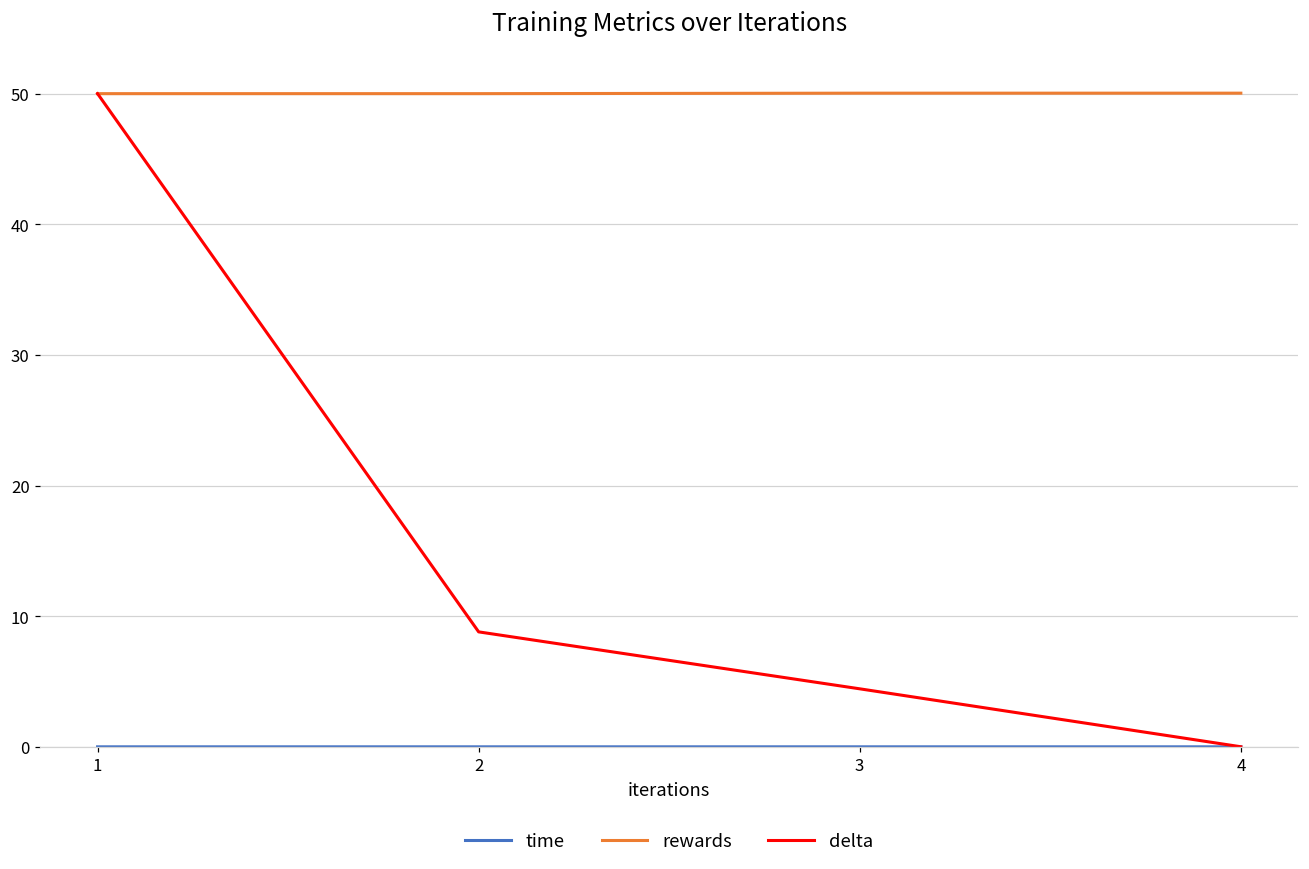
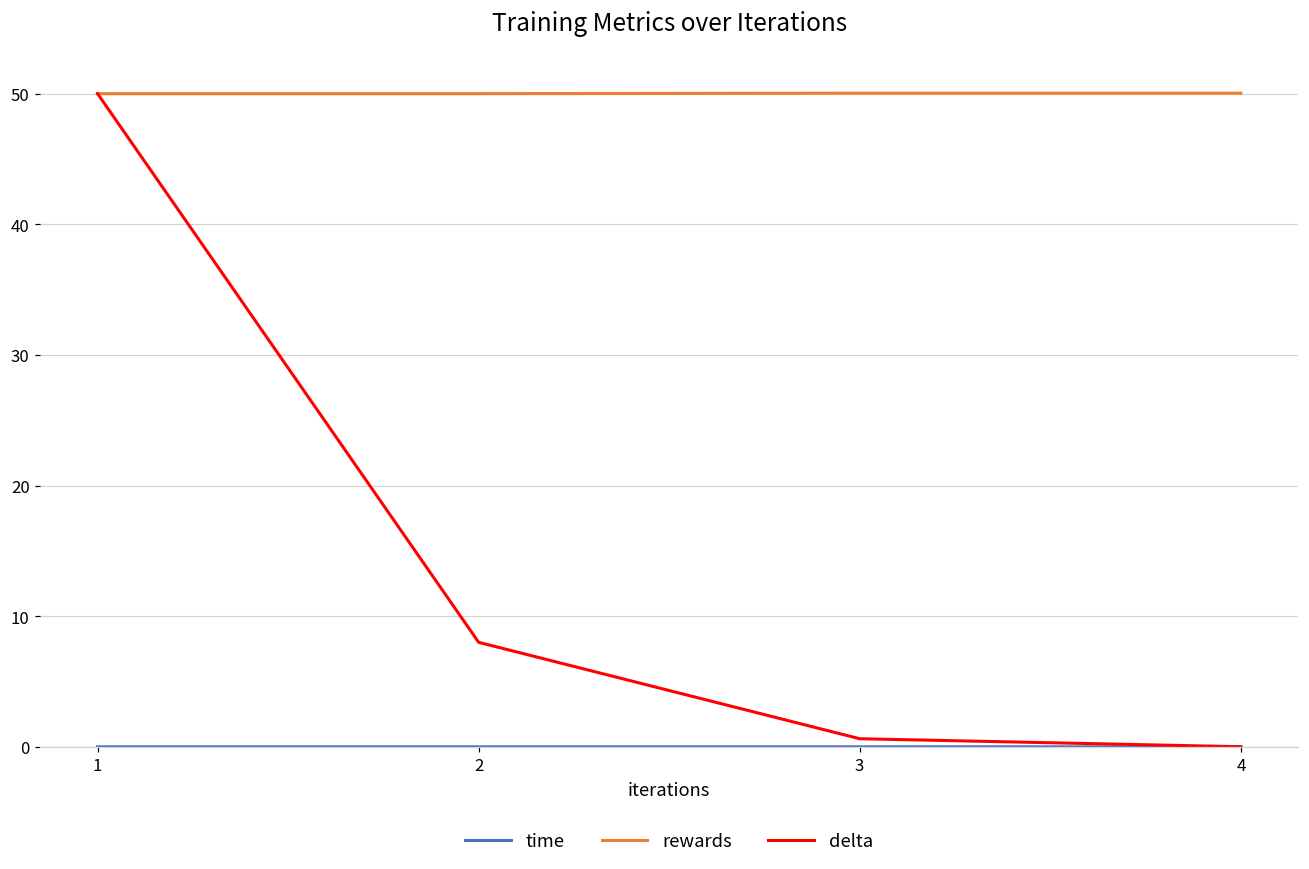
  {
    "time": {
      "1": 0.0,
      "2": 0.0,
      "3": 0.0
    },
    "rewards": {
      "2": 50.0,
      "3": 50.0,
      "4": 50.0
    },
    "delta": {
-     "2": 8.8,
-     "3": 4.4
+     "2": 8.0,
+     "3": 0.6
    }
  }
